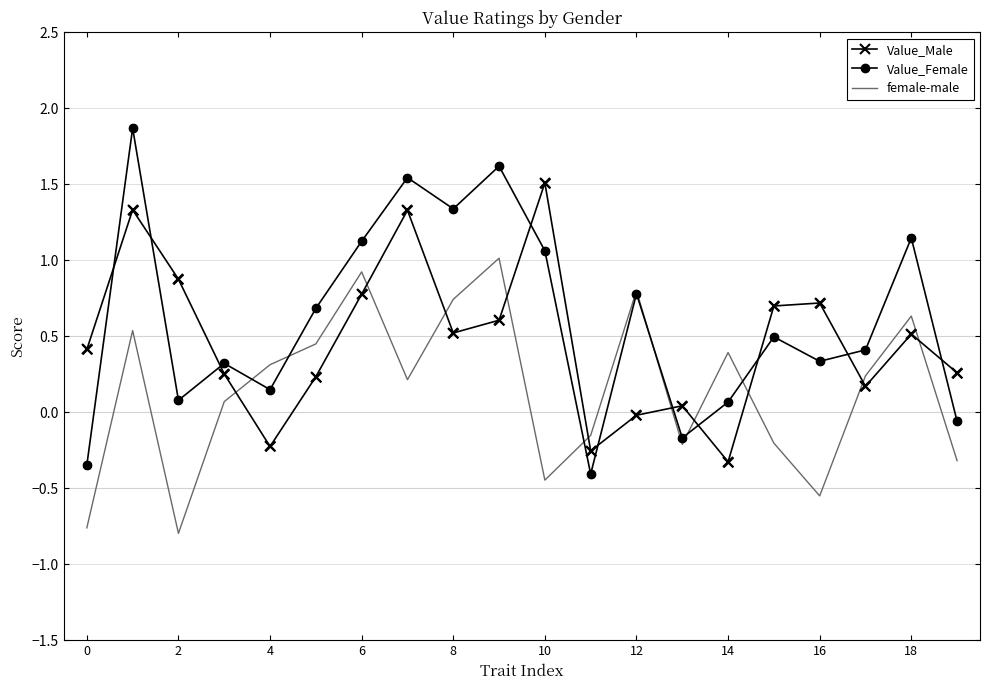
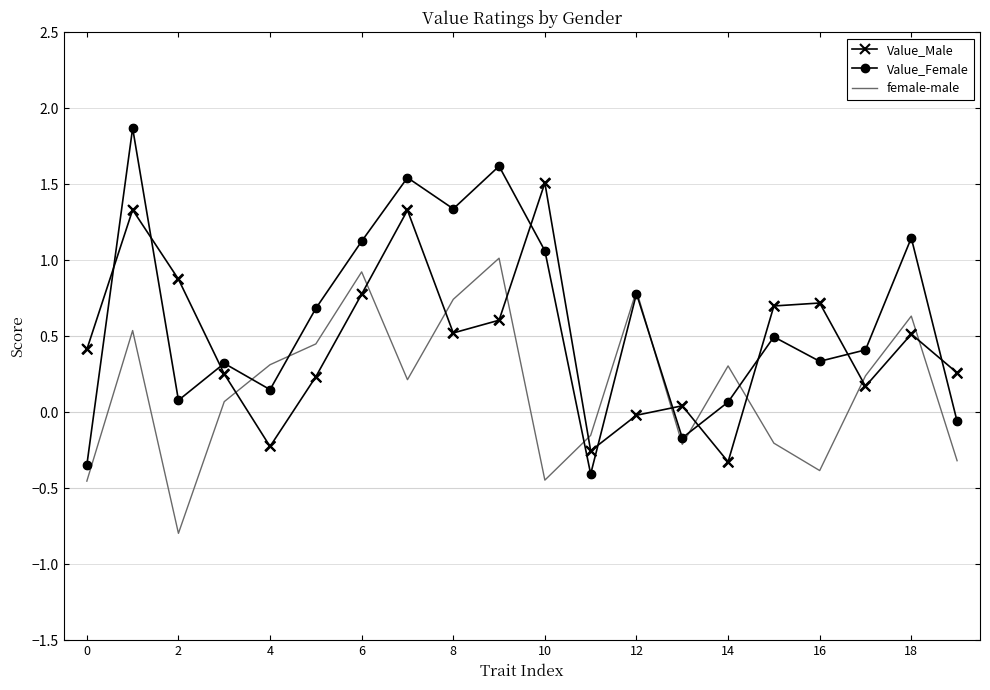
  {
    "female-male": {
-     "0": -0.76,
+     "0": -0.45,
      "2": -0.80,
      "4": 0.31,
      "6": 0.92,
      "8": 0.74,
      "10": -0.45,
      "12": 0.80,
-     "14": 0.39,
-     "16": -0.55,
+     "14": 0.30,
+     "16": -0.38,
      "18": 0.63
    }
  }
